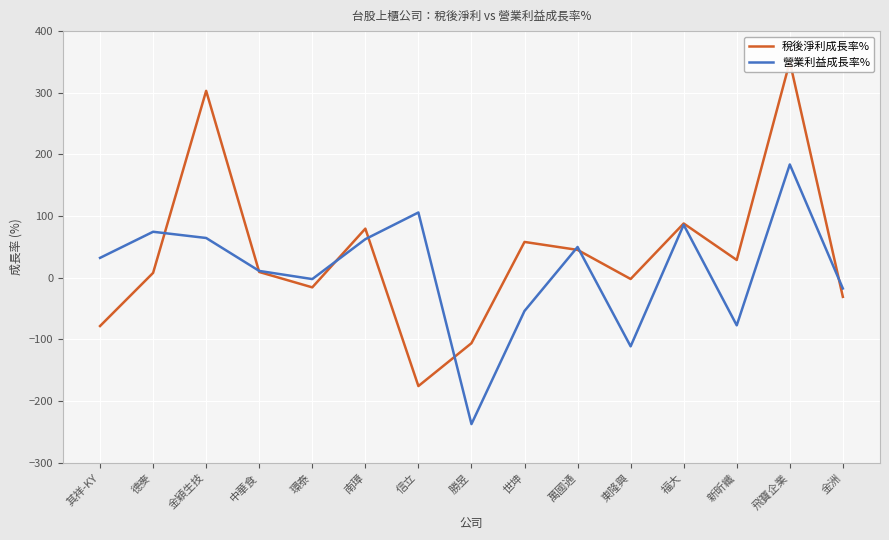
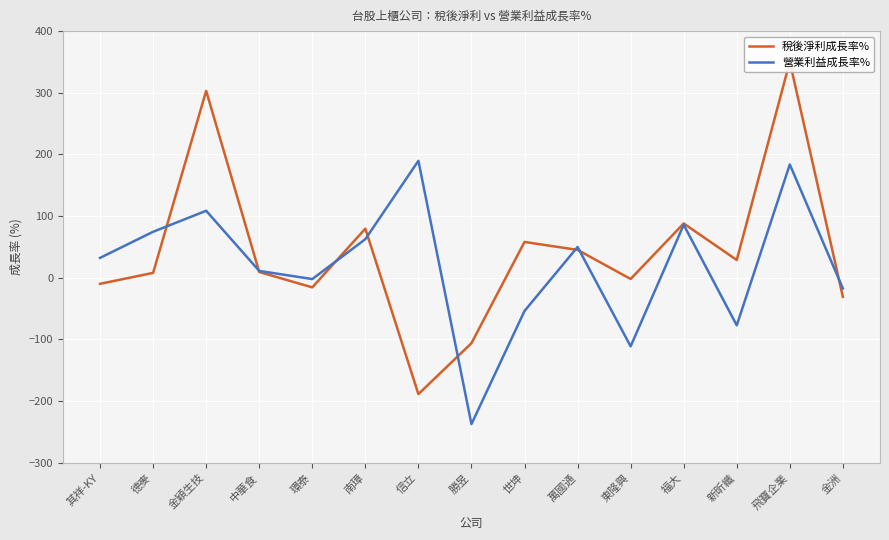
  {
    "稅後淨利成長率%": {
-     "其祥-KY": -80,
+     "其祥-KY": -10,
      "德麥": 10,
      "金穎生技": 300,
      "環泰": -20,
      "南璋": 80,
-     "信立": -180,
+     "信立": -190,
      "勝昱": -110,
      "世坤": 60,
      "萬國通": 50,
      "東隆興": 0,
      "新昕纖": 30,
      "金洲": -30
    },
    "營業利益成長率%": {
      "其祥-KY": 30,
      "德麥": 70,
-     "金穎生技": 60,
+     "金穎生技": 110,
      "環泰": 0,
      "南璋": 60,
-     "信立": 110,
+     "信立": 190,
      "勝昱": -240,
      "世坤": -50,
      "萬國通": 50,
      "東隆興": -110,
      "新昕纖": -80,
      "飛寶企業": 180,
      "金洲": -20
    }
  }
